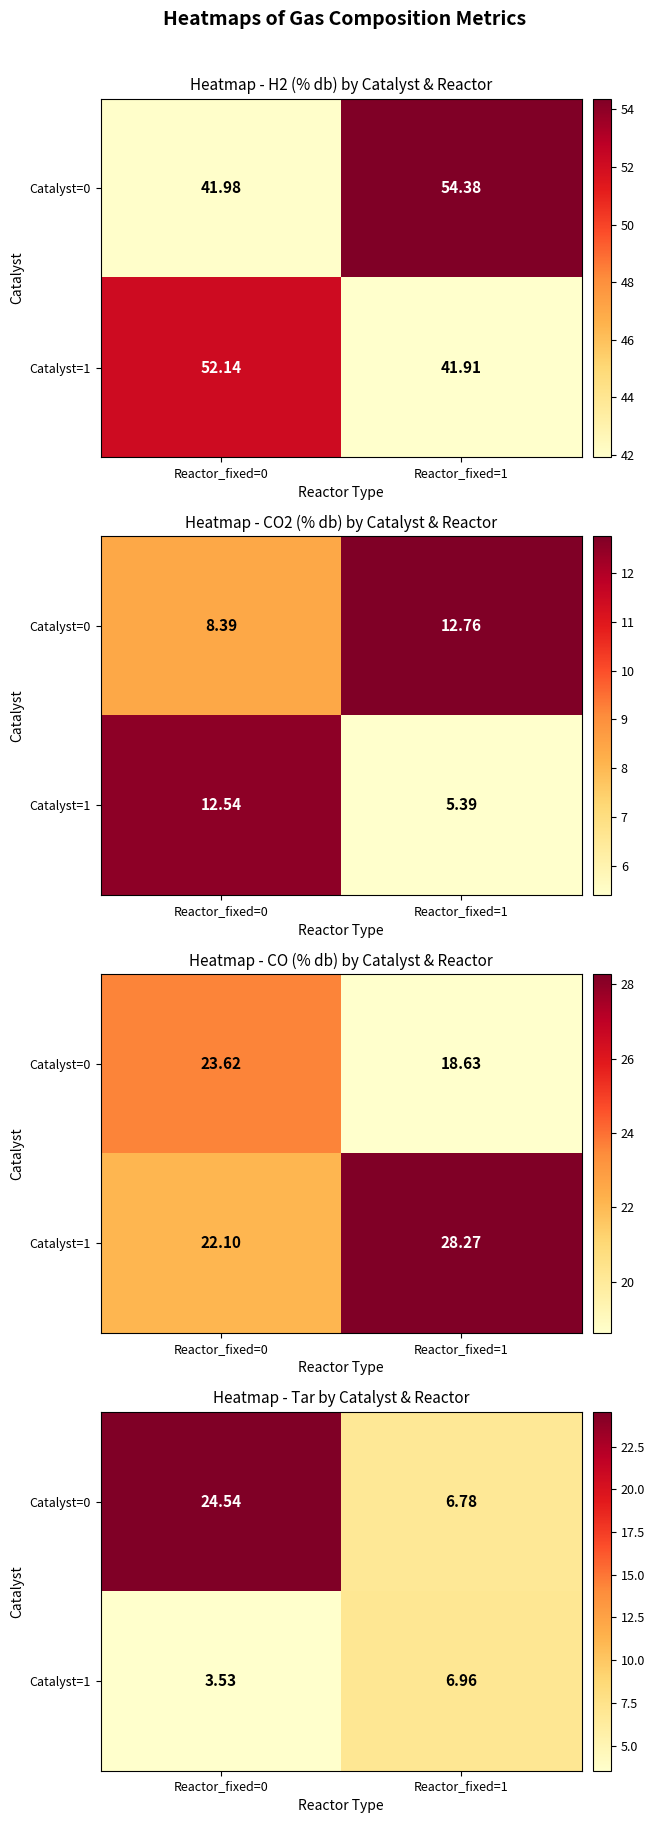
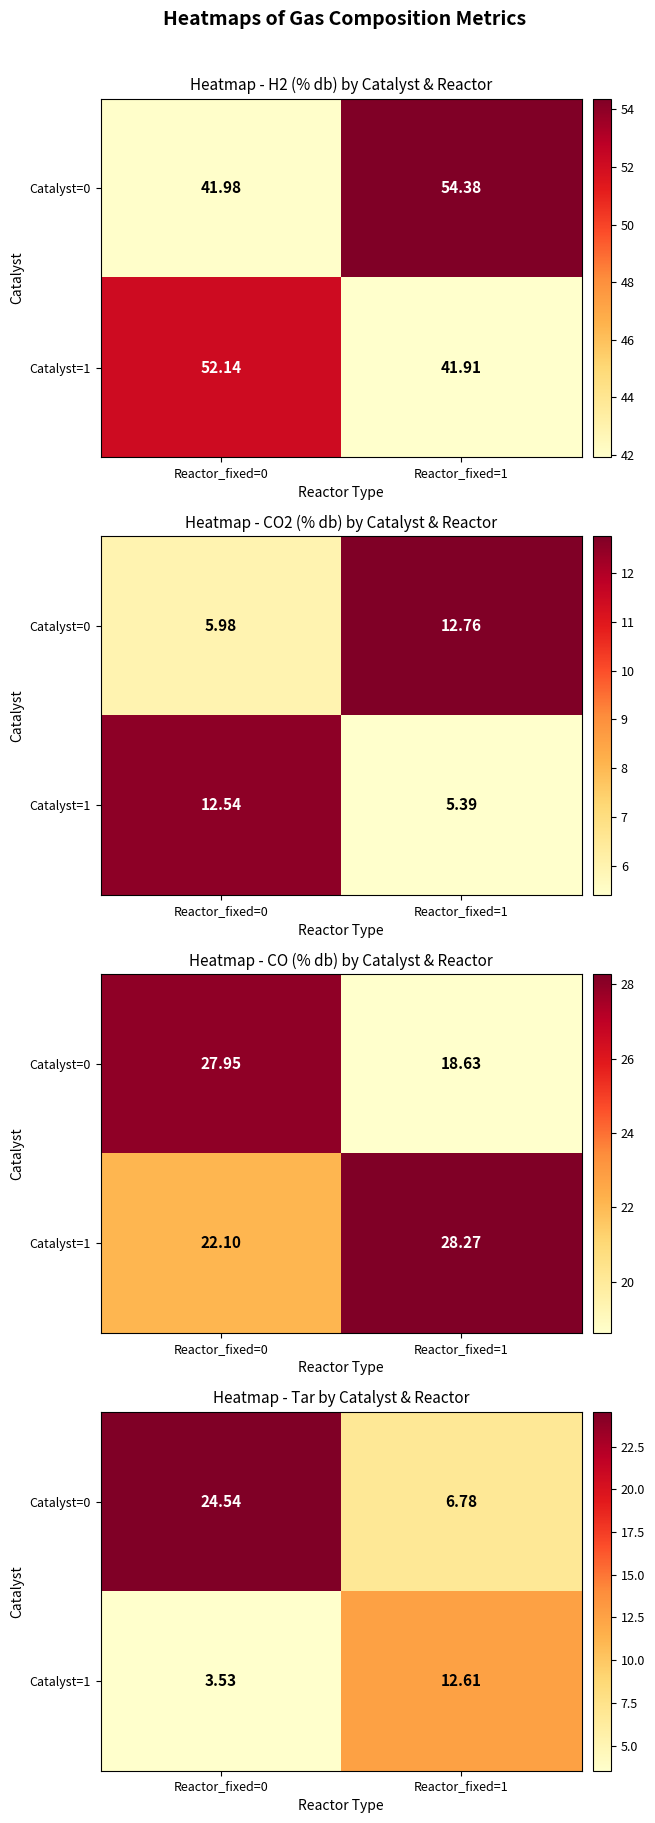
  {
    "Heatmap - H2 (% db) by Catalyst & Reactor": {
      "Catalyst=0": {
        "Reactor_fixed=0": 41.98,
        "Reactor_fixed=1": 54.38
      },
      "Catalyst=1": {
        "Reactor_fixed=0": 52.14,
        "Reactor_fixed=1": 41.91
      }
    },
    "Heatmap - CO2 (% db) by Catalyst & Reactor": {
      "Catalyst=0": {
-       "Reactor_fixed=0": 8.39,
+       "Reactor_fixed=0": 5.98,
        "Reactor_fixed=1": 12.76
      },
      "Catalyst=1": {
        "Reactor_fixed=0": 12.54,
        "Reactor_fixed=1": 5.39
      }
    },
    "Heatmap - CO (% db) by Catalyst & Reactor": {
      "Catalyst=0": {
-       "Reactor_fixed=0": 23.62,
+       "Reactor_fixed=0": 27.95,
        "Reactor_fixed=1": 18.63
      },
      "Catalyst=1": {
        "Reactor_fixed=0": 22.10,
        "Reactor_fixed=1": 28.27
      }
    },
    "Heatmap - Tar by Catalyst & Reactor": {
      "Catalyst=0": {
        "Reactor_fixed=0": 24.54,
        "Reactor_fixed=1": 6.78
      },
      "Catalyst=1": {
        "Reactor_fixed=0": 3.53,
-       "Reactor_fixed=1": 6.96
+       "Reactor_fixed=1": 12.61
      }
    }
  }
